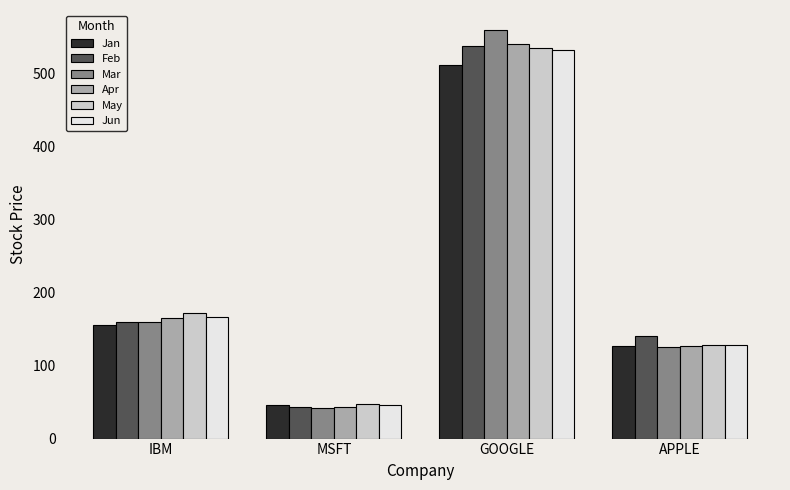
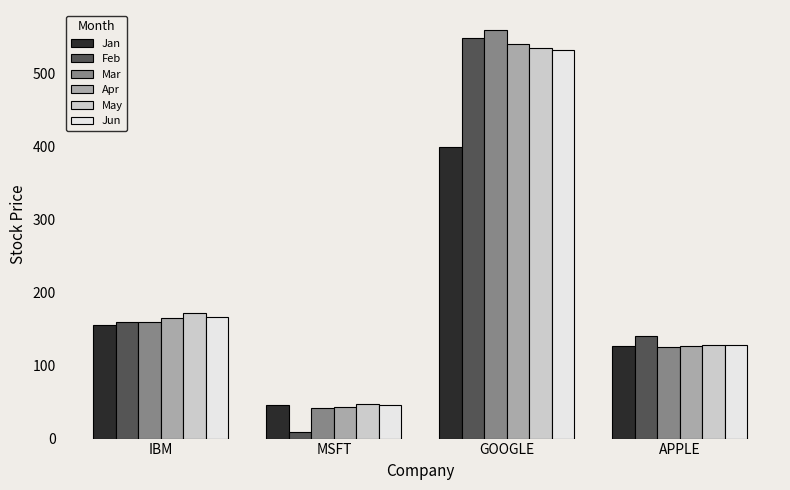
  {
    "Jan": {
      "IBM": 160,
      "MSFT": 50,
-     "GOOGLE": 510,
+     "GOOGLE": 400,
      "APPLE": 130
    },
    "Feb": {
      "IBM": 160,
-     "MSFT": 40,
-     "GOOGLE": 540,
+     "MSFT": 10,
+     "GOOGLE": 550,
      "APPLE": 140
    }
  }
